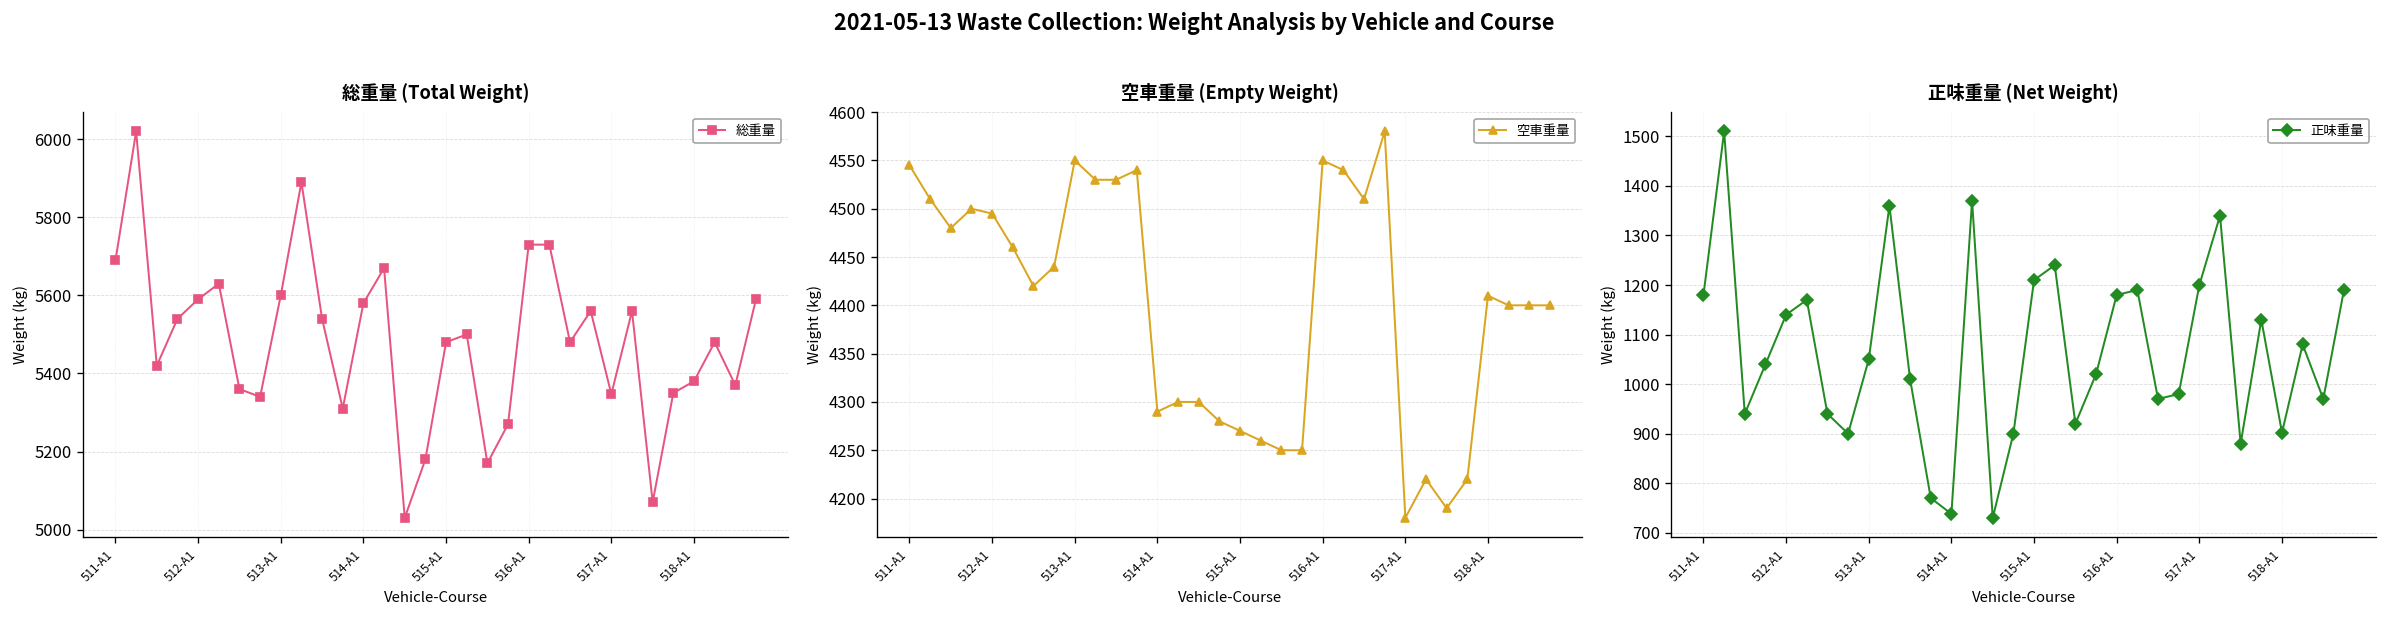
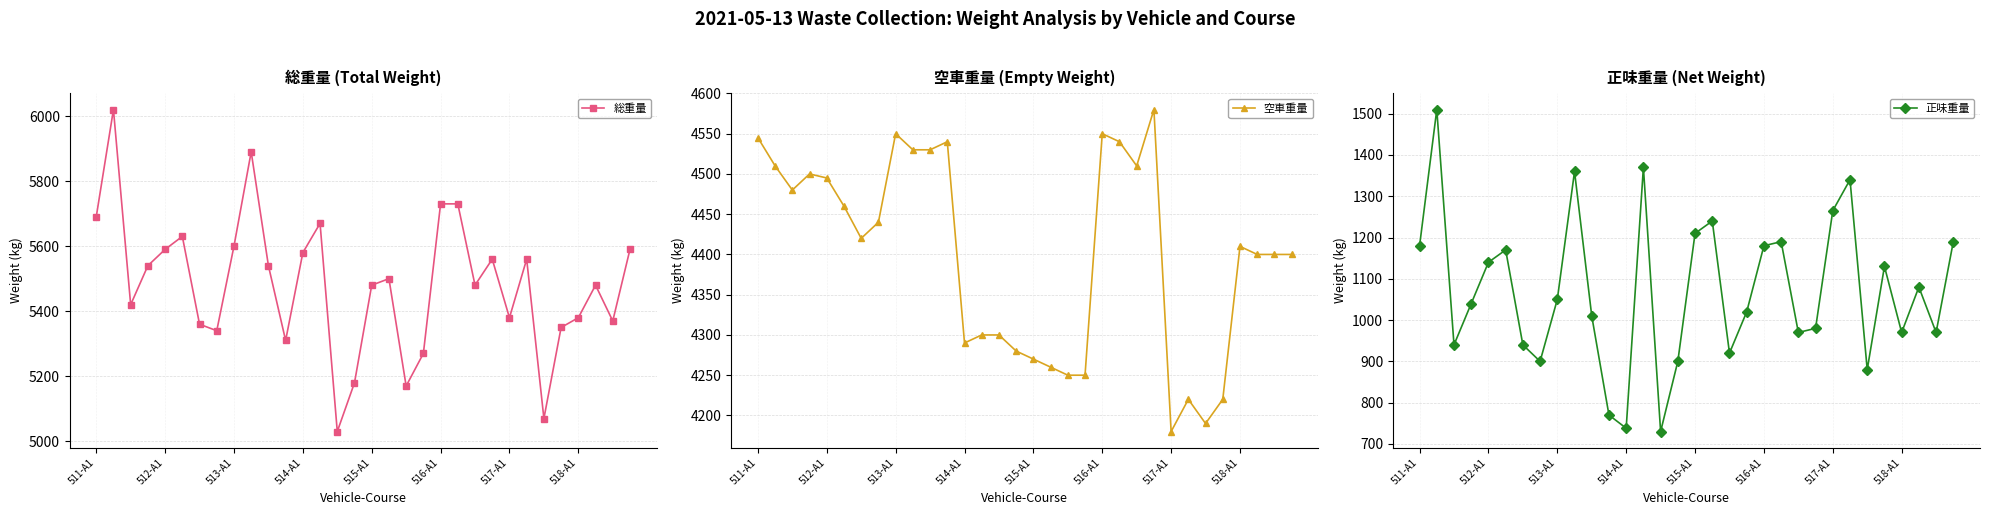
  {
    "総重量 (Total Weight)": {
      "511-A1": 5690,
      "512-A1": 5590,
      "513-A1": 5600,
      "514-A1": 5580,
      "515-A1": 5480,
      "516-A1": 5730,
-     "517-A1": 5350,
+     "517-A1": 5380,
      "518-A1": 5380
    },
    "空車重量 (Empty Weight)": {
      "511-A1": 4550,
      "512-A1": 4500,
      "513-A1": 4550,
      "514-A1": 4290,
      "515-A1": 4270,
      "516-A1": 4550,
      "517-A1": 4180,
      "518-A1": 4410
    },
    "正味重量 (Net Weight)": {
      "511-A1": 1180,
      "512-A1": 1140,
      "513-A1": 1050,
      "514-A1": 740,
      "515-A1": 1210,
      "516-A1": 1180,
-     "517-A1": 1200,
-     "518-A1": 900
+     "517-A1": 1270,
+     "518-A1": 970
    }
  }
